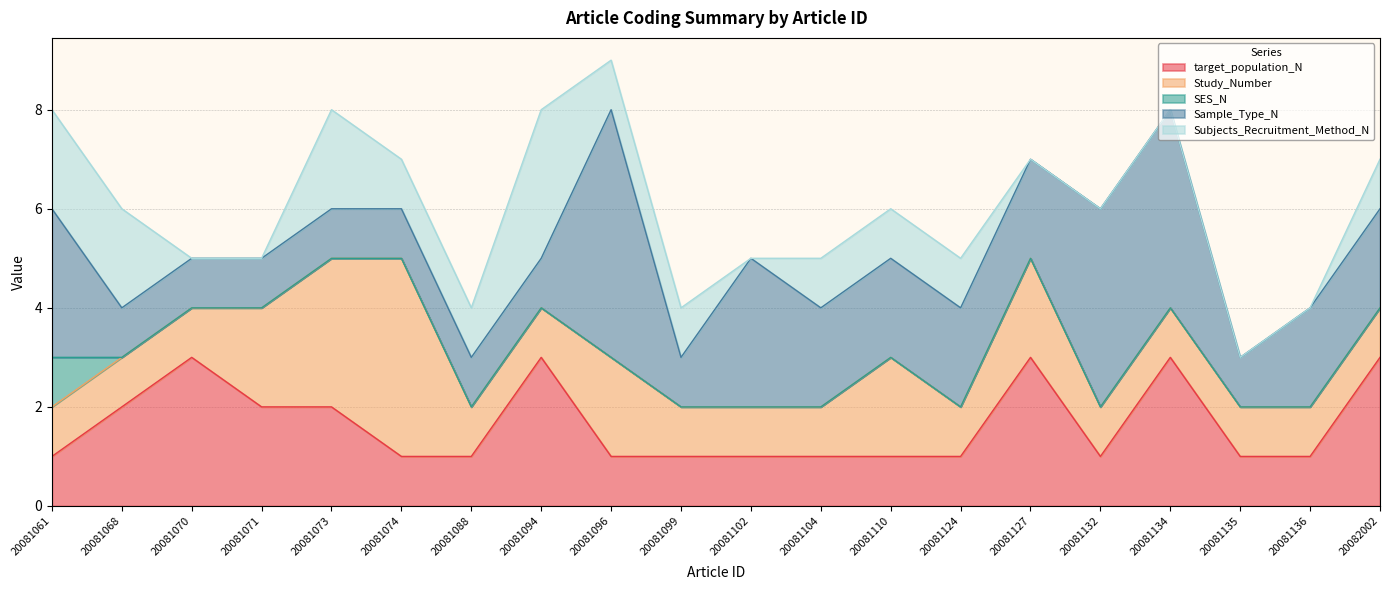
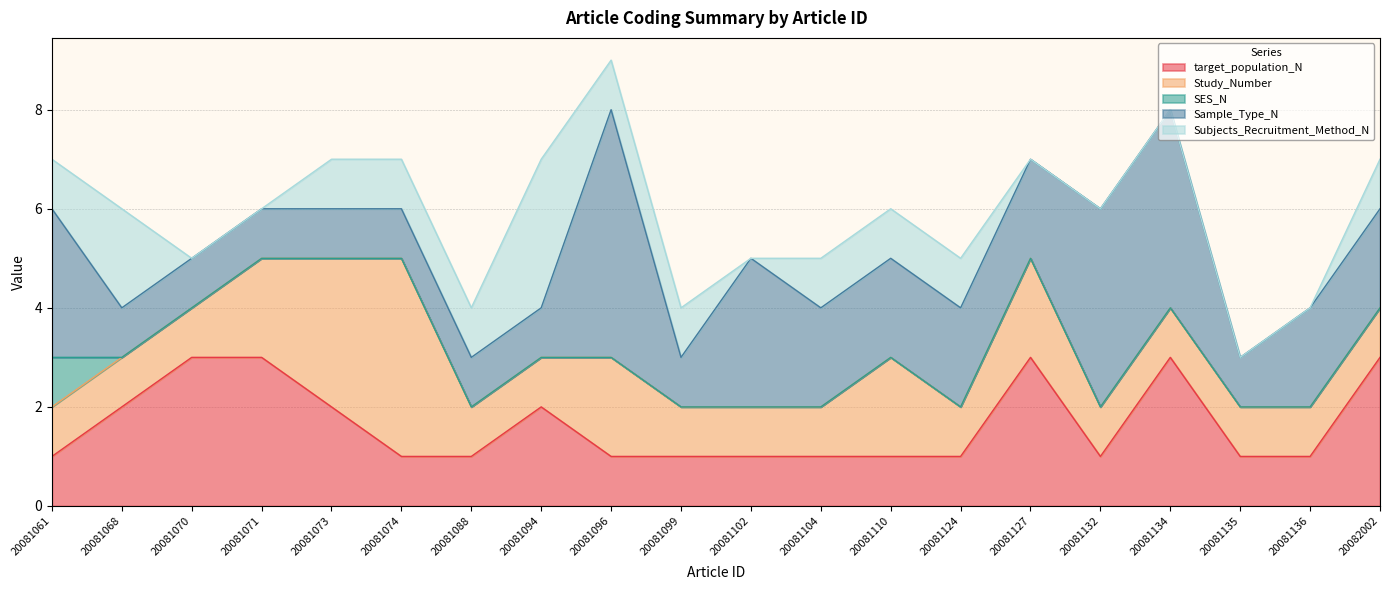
  {
    "target_population_N": {
      "20081061": 1,
      "20081068": 2,
      "20081070": 3,
-     "20081071": 2,
+     "20081071": 3,
      "20081073": 2,
      "20081074": 1,
      "20081088": 1,
-     "20081094": 3,
+     "20081094": 2,
      "20081096": 1,
      "20081099": 1,
      "20081102": 1,
      "20081104": 1,
      "20081110": 1,
      "20081124": 1,
      "20081127": 3,
      "20081132": 1,
      "20081134": 3,
      "20081135": 1,
      "20081136": 1,
      "20082002": 3
    },
    "Study_Number": {
      "20081061": 2
    },
    "Subjects_Recruitment_Method_N": {
-     "20081061": 2,
+     "20081061": 1,
      "20081068": 2,
-     "20081073": 2,
+     "20081073": 1,
      "20081074": 1,
      "20081088": 1,
      "20081094": 3,
      "20081096": 1,
      "20081099": 1,
      "20081104": 1,
      "20081110": 1,
      "20081124": 1,
      "20082002": 1
    }
  }
